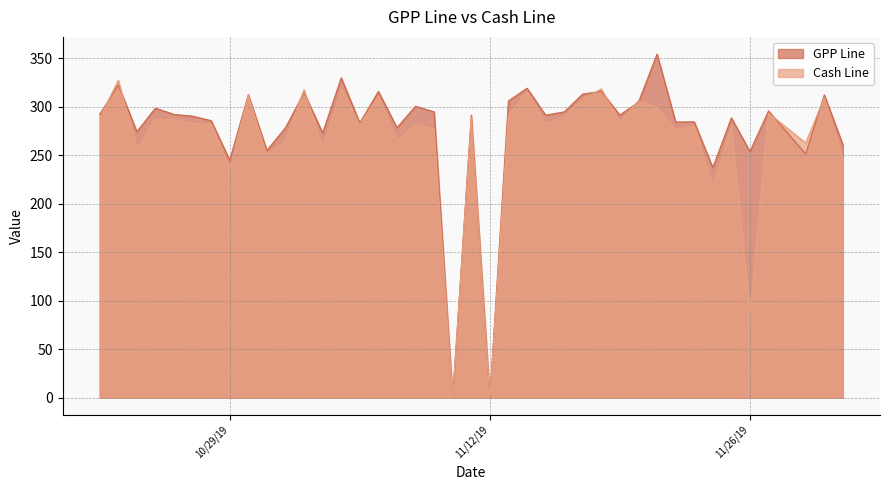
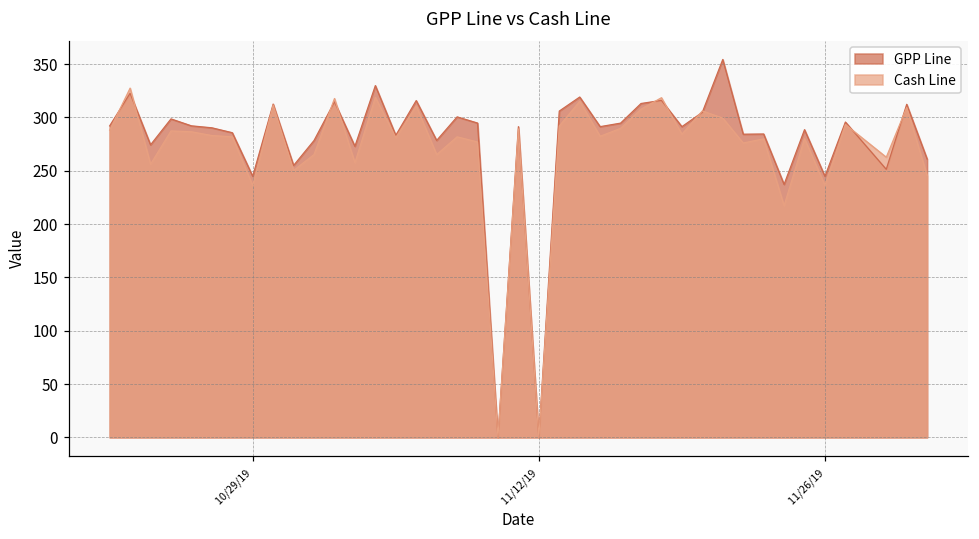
  {
    "GPP Line": {
      "10/29/19": 240,
-     "11/26/19": 250
+     "11/26/19": 240
    },
    "Cash Line": {
      "10/29/19": 240,
-     "11/26/19": 90
+     "11/26/19": 240
    }
  }
